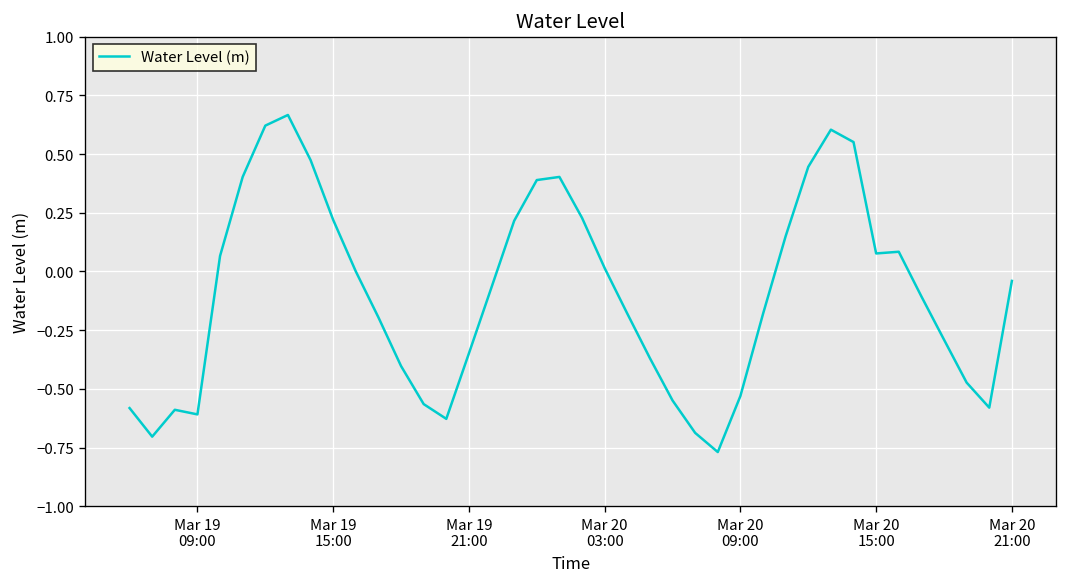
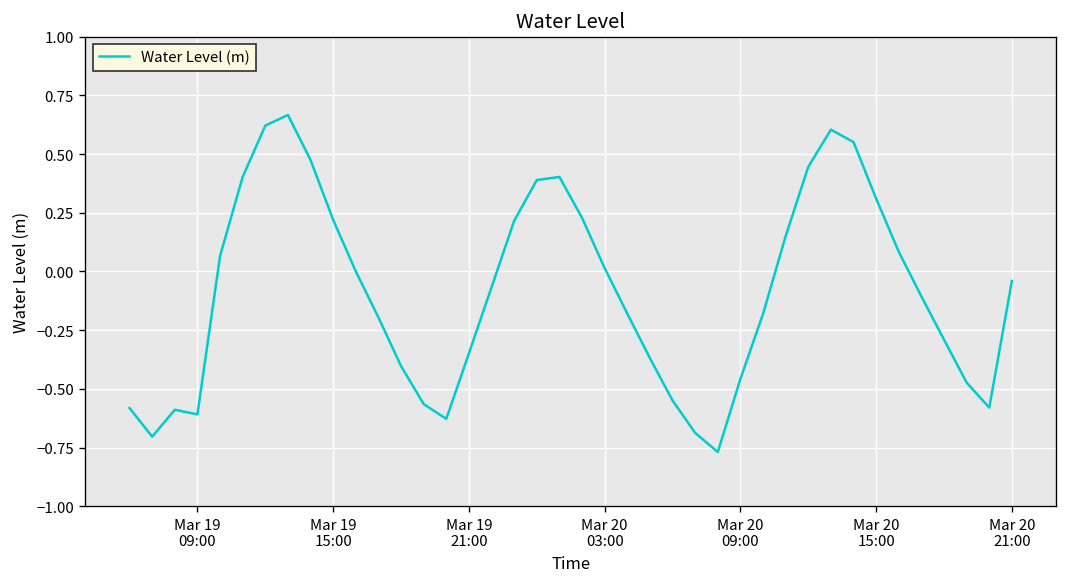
  {
    "Mar 19 09:00": -0.61,
    "Mar 19 15:00": 0.22,
    "Mar 19 21:00": -0.35,
    "Mar 20 03:00": 0.01,
-   "Mar 20 09:00": -0.53,
-   "Mar 20 15:00": 0.08,
+   "Mar 20 09:00": -0.46,
+   "Mar 20 15:00": 0.31,
    "Mar 20 21:00": -0.04
  }
